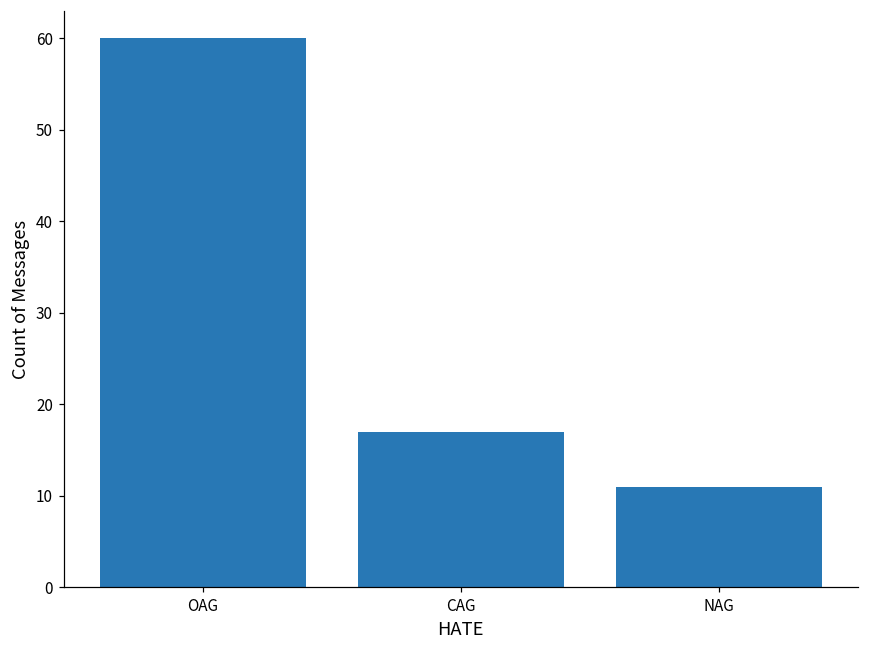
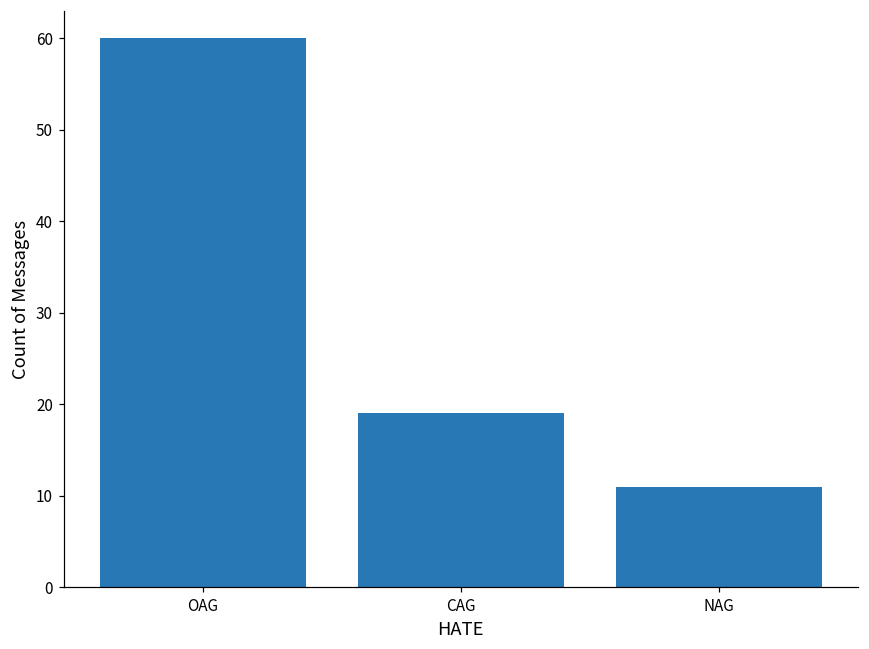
  {
    "OAG": 60,
-   "CAG": 17,
+   "CAG": 19,
    "NAG": 11
  }
